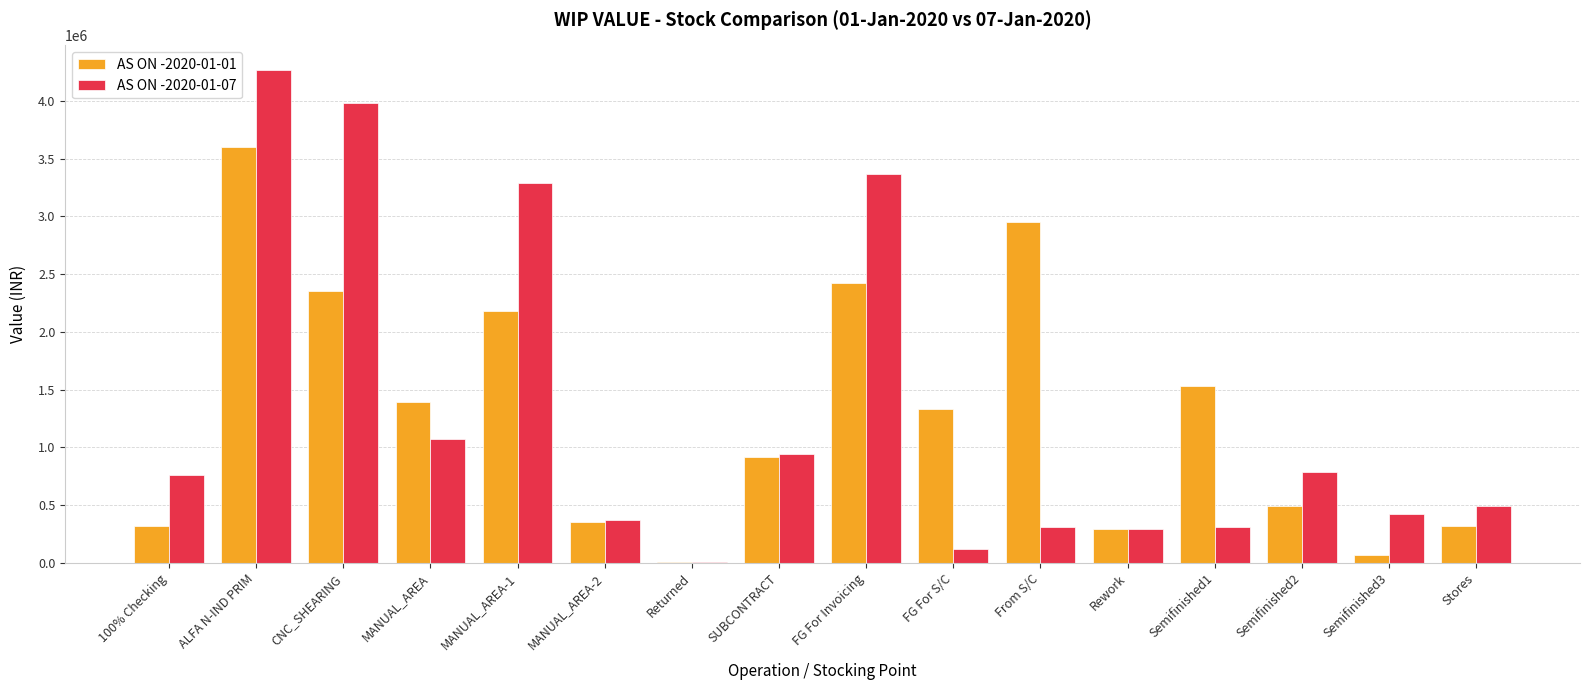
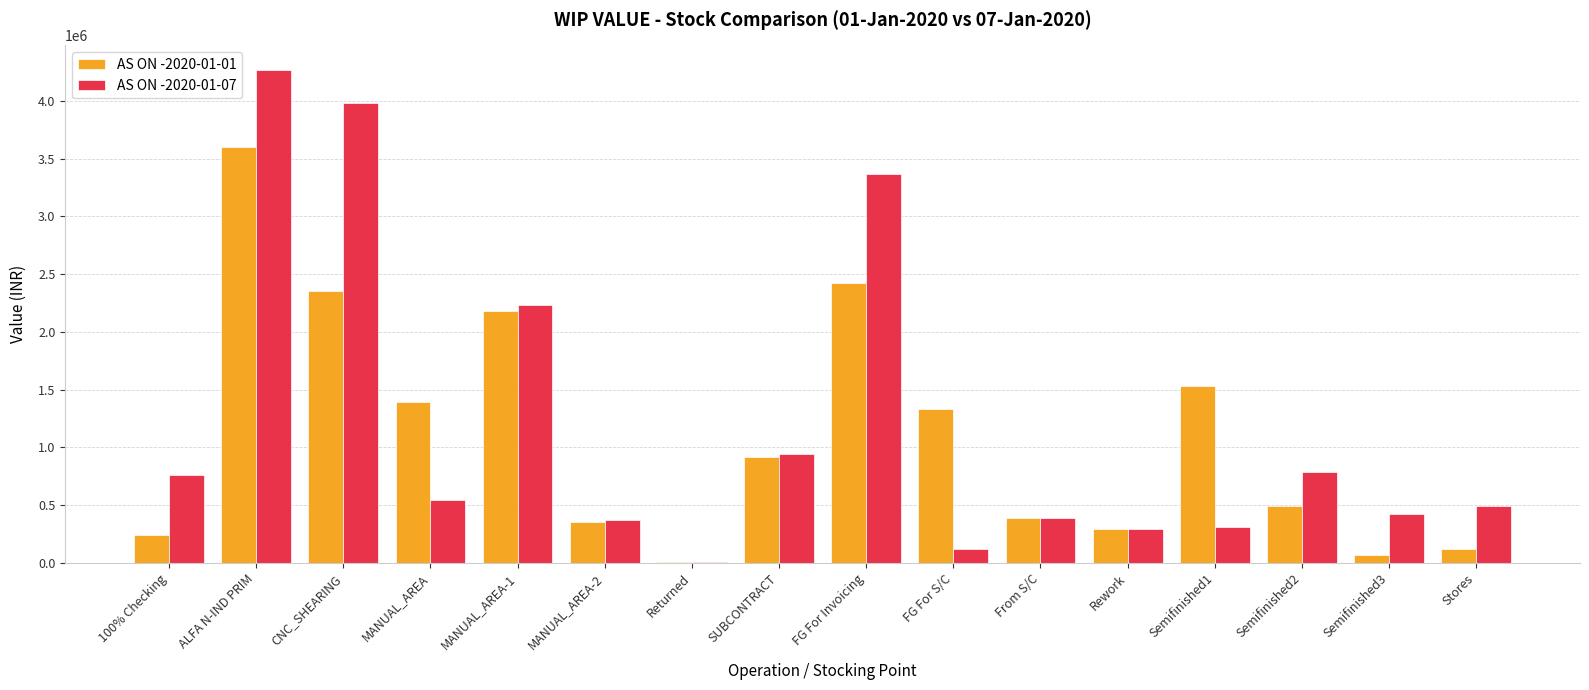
  {
    "AS ON -2020-01-01": {
-     "100% Checking": 320000,
+     "100% Checking": 240000,
      "ALFA N-IND PRIM": 3600000,
      "CNC_SHEARING": 2350000,
      "MANUAL_AREA": 1390000,
      "MANUAL_AREA-1": 2180000,
      "MANUAL_AREA-2": 350000,
      "SUBCONTRACT": 920000,
      "FG For Invoicing": 2430000,
      "FG For S/C": 1330000,
-     "From S/C": 2950000,
+     "From S/C": 390000,
      "Rework": 290000,
      "Semifinished1": 1530000,
      "Semifinished2": 490000,
      "Semifinished3": 70000,
-     "Stores": 320000
+     "Stores": 120000
    },
    "AS ON -2020-01-07": {
      "100% Checking": 760000,
      "ALFA N-IND PRIM": 4270000,
      "CNC_SHEARING": 3990000,
-     "MANUAL_AREA": 1080000,
-     "MANUAL_AREA-1": 3290000,
+     "MANUAL_AREA": 550000,
+     "MANUAL_AREA-1": 2230000,
      "MANUAL_AREA-2": 370000,
      "SUBCONTRACT": 950000,
      "FG For Invoicing": 3370000,
      "FG For S/C": 120000,
-     "From S/C": 310000,
+     "From S/C": 390000,
      "Rework": 290000,
      "Semifinished1": 310000,
      "Semifinished2": 780000,
      "Semifinished3": 420000,
      "Stores": 490000
    }
  }
